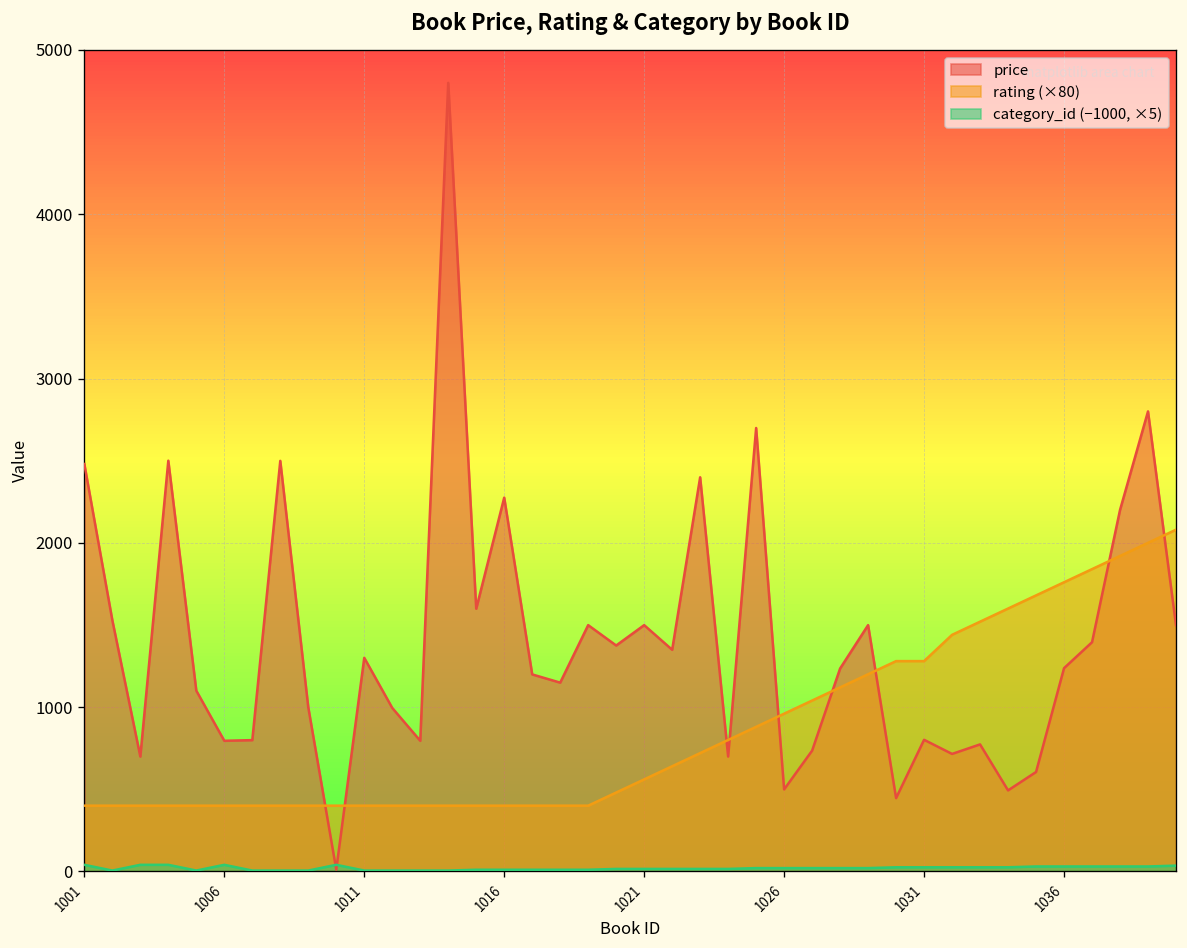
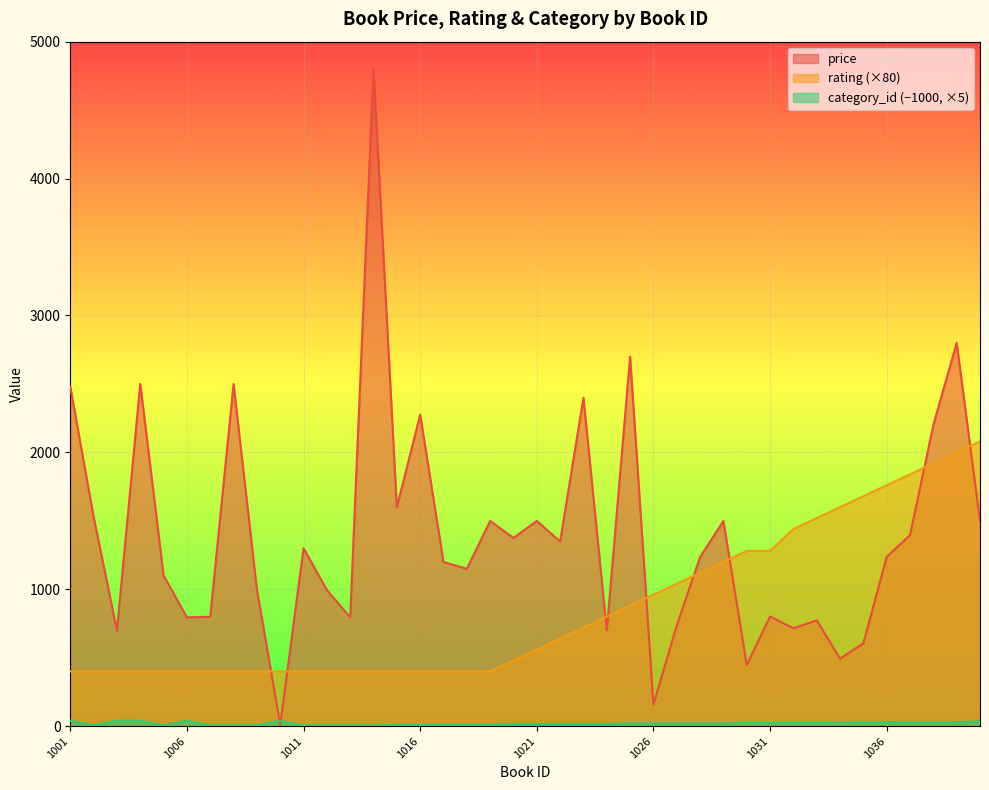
  {
    "price": {
      "1001": 2480,
      "1006": 800,
      "1011": 1300,
      "1016": 2280,
      "1021": 1500,
-     "1026": 500,
+     "1026": 160,
      "1031": 800,
      "1036": 1240
    },
    "rating (×80)": {
      "1001": 400,
      "1006": 400,
      "1011": 400,
      "1016": 400,
      "1021": 560,
      "1026": 960,
      "1031": 1280,
      "1036": 1760
    },
    "category_id (−1000, ×5)": {
      "1001": 40,
      "1006": 40,
      "1011": 10,
      "1016": 10,
      "1021": 20,
      "1026": 20,
      "1031": 30,
      "1036": 30
    }
  }
